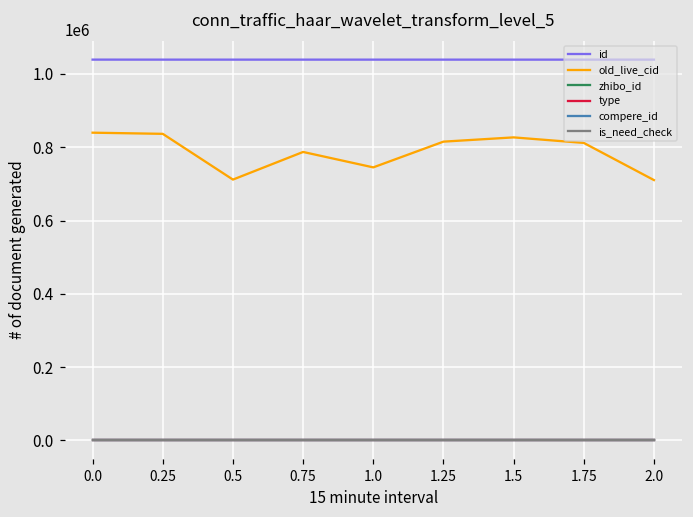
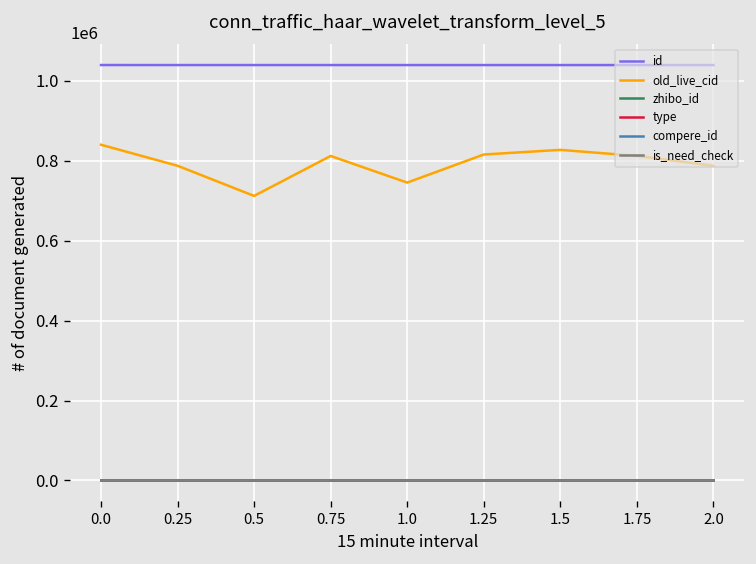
  {
    "id": {
      "0.0": 1040000,
      "0.25": 1040000,
      "0.5": 1040000,
      "0.75": 1040000,
      "1.0": 1040000,
      "1.25": 1040000,
      "1.5": 1040000
    },
    "old_live_cid": {
      "0.0": 840000,
-     "0.25": 840000,
+     "0.25": 790000,
      "0.5": 710000,
-     "0.75": 790000,
+     "0.75": 810000,
      "1.0": 740000,
      "1.25": 820000,
      "1.5": 830000,
-     "2.0": 710000
+     "2.0": 790000
    },
    "is_need_check": {
      "0.0": 0,
      "0.25": 0,
      "0.5": 0,
      "0.75": 0,
      "1.0": 0,
      "1.25": 0,
      "1.5": 0,
      "1.75": 0,
      "2.0": 0
    }
  }
